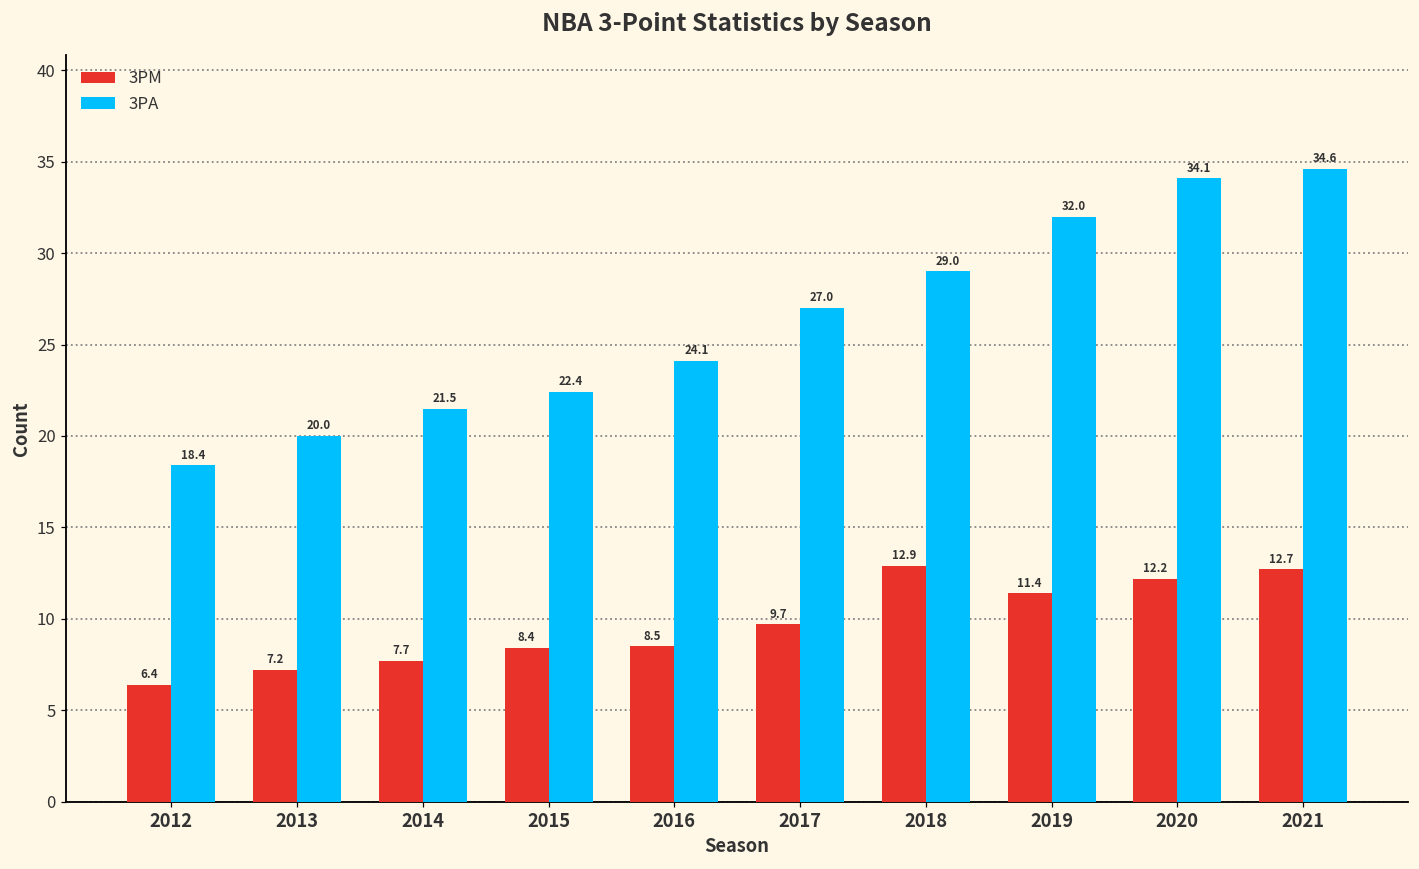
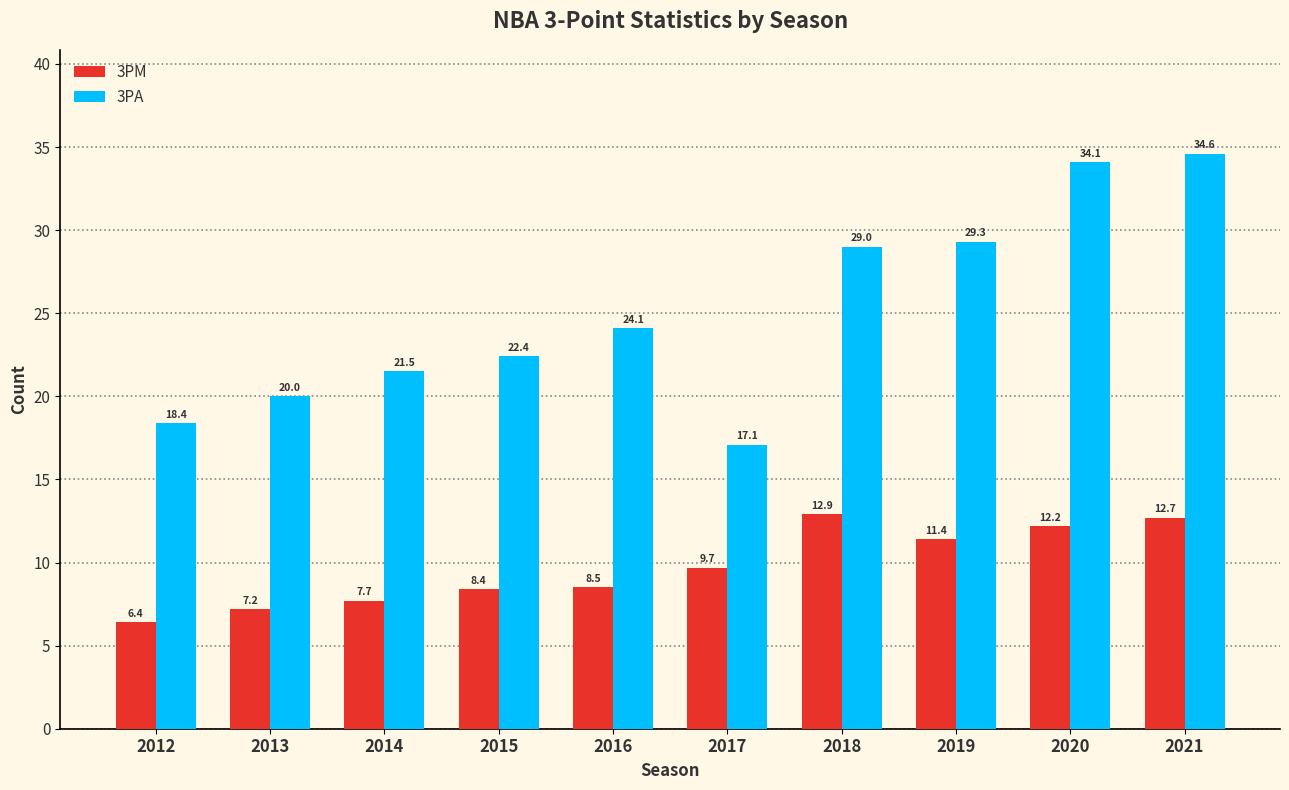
  {
    "3PM": {
      "2012": 6.4,
      "2013": 7.2,
      "2014": 7.7,
      "2015": 8.4,
      "2016": 8.5,
      "2017": 9.7,
      "2018": 12.9,
      "2019": 11.4,
      "2020": 12.2,
      "2021": 12.7
    },
    "3PA": {
      "2012": 18.4,
      "2013": 20.0,
      "2014": 21.5,
      "2015": 22.4,
      "2016": 24.1,
-     "2017": 27.0,
+     "2017": 17.1,
      "2018": 29.0,
-     "2019": 32.0,
+     "2019": 29.3,
      "2020": 34.1,
      "2021": 34.6
    }
  }
